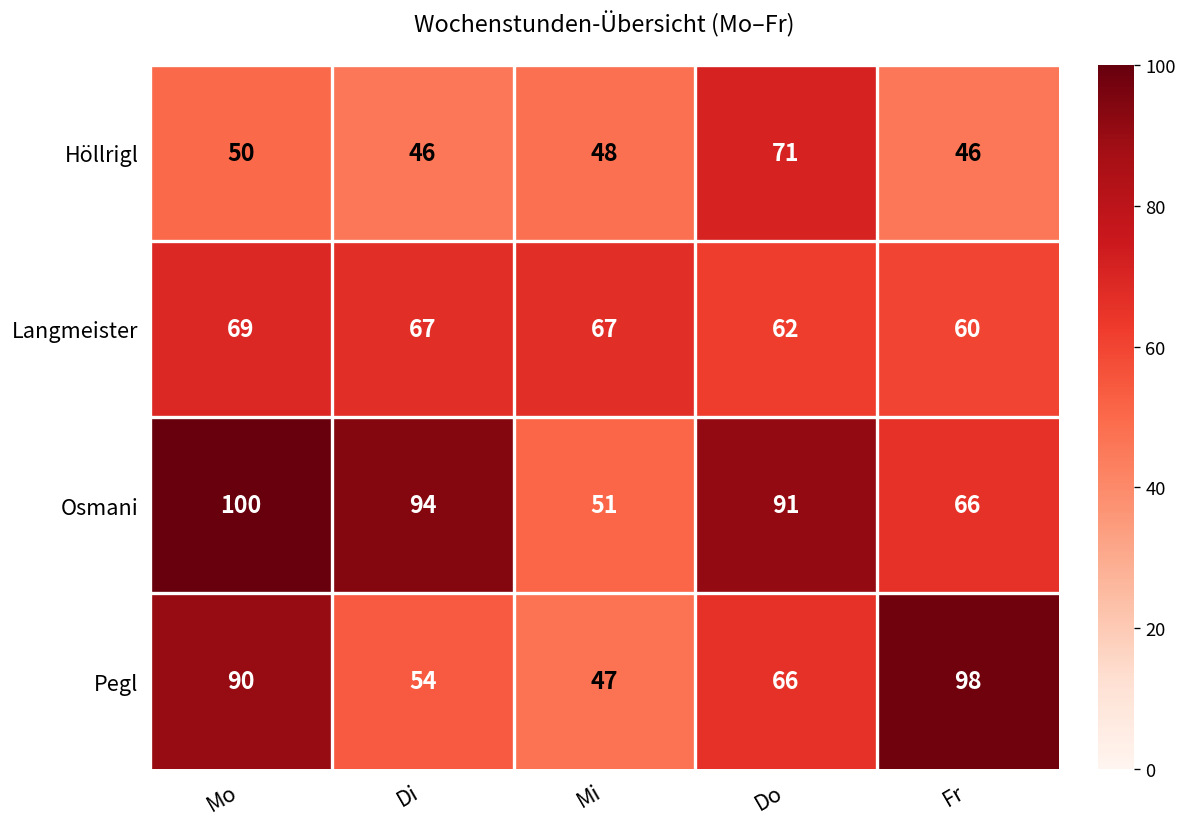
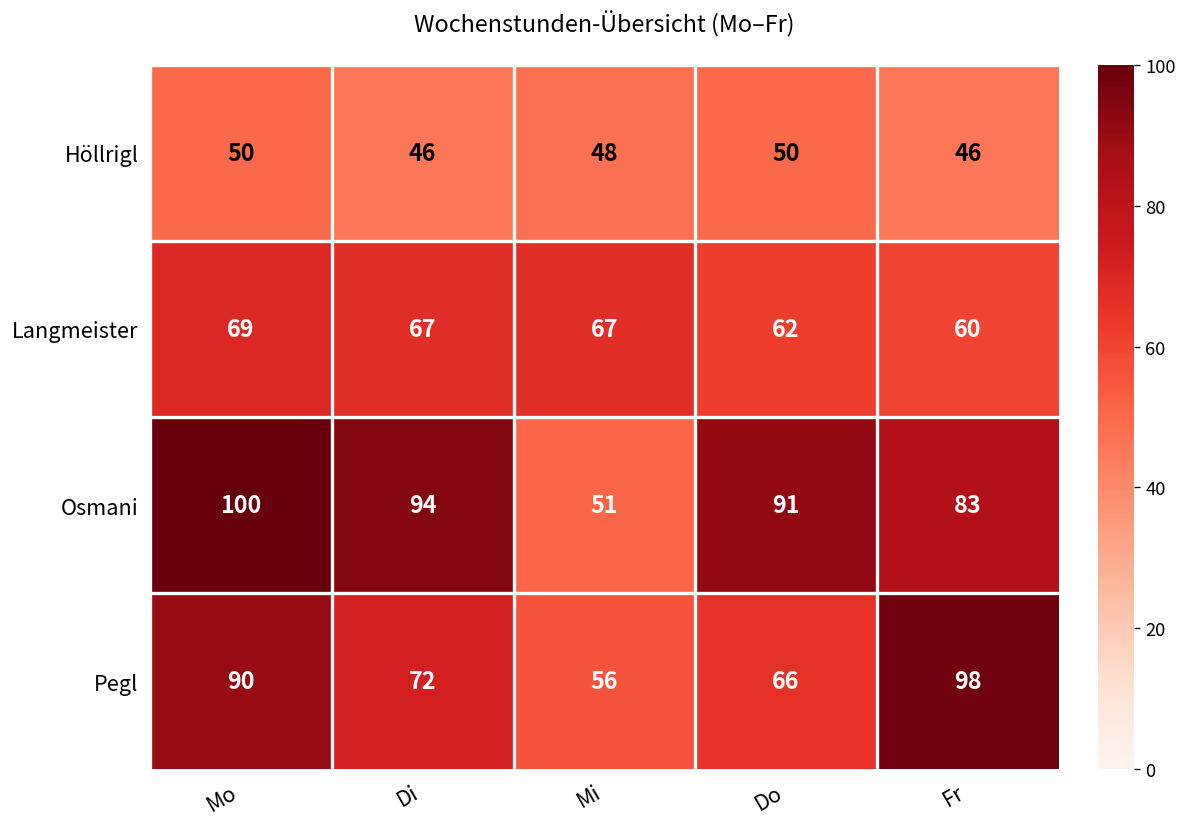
  {
    "Höllrigl": {
      "Mo": 50,
      "Di": 46,
      "Mi": 48,
-     "Do": 71,
+     "Do": 50,
      "Fr": 46
    },
    "Langmeister": {
      "Mo": 69,
      "Di": 67,
      "Mi": 67,
      "Do": 62,
      "Fr": 60
    },
    "Osmani": {
      "Mo": 100,
      "Di": 94,
      "Mi": 51,
      "Do": 91,
-     "Fr": 66
+     "Fr": 83
    },
    "Pegl": {
      "Mo": 90,
-     "Di": 54,
-     "Mi": 47,
+     "Di": 72,
+     "Mi": 56,
      "Do": 66,
      "Fr": 98
    }
  }
